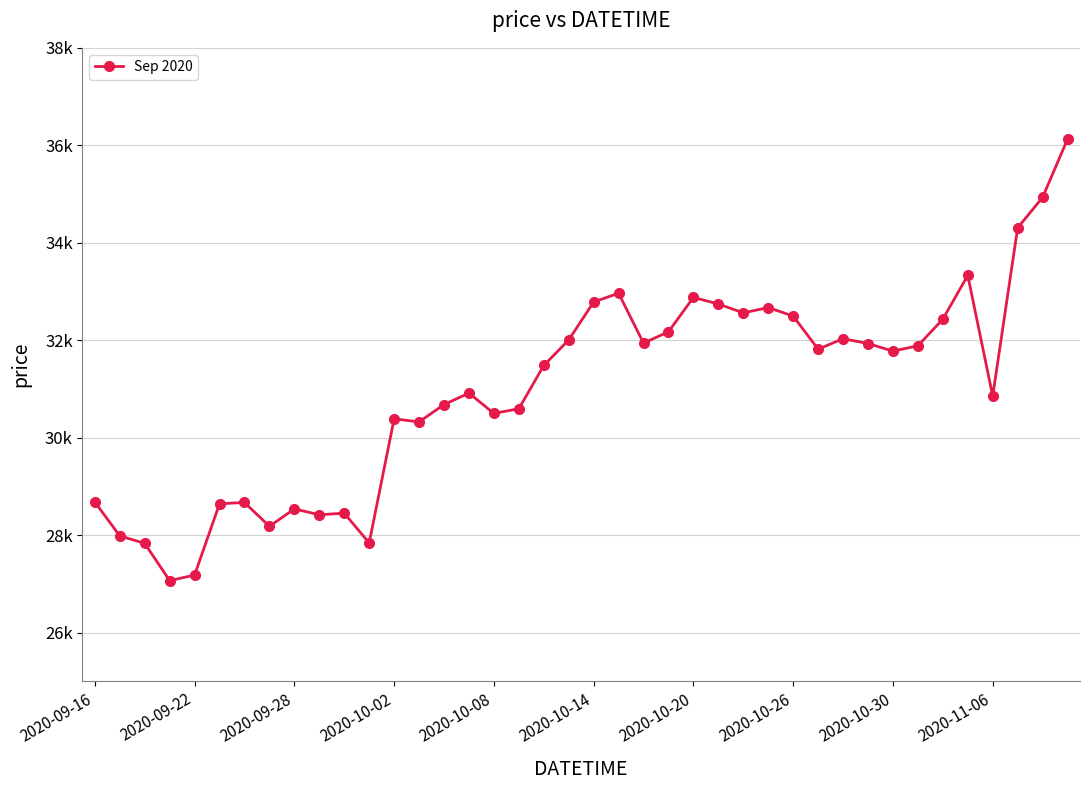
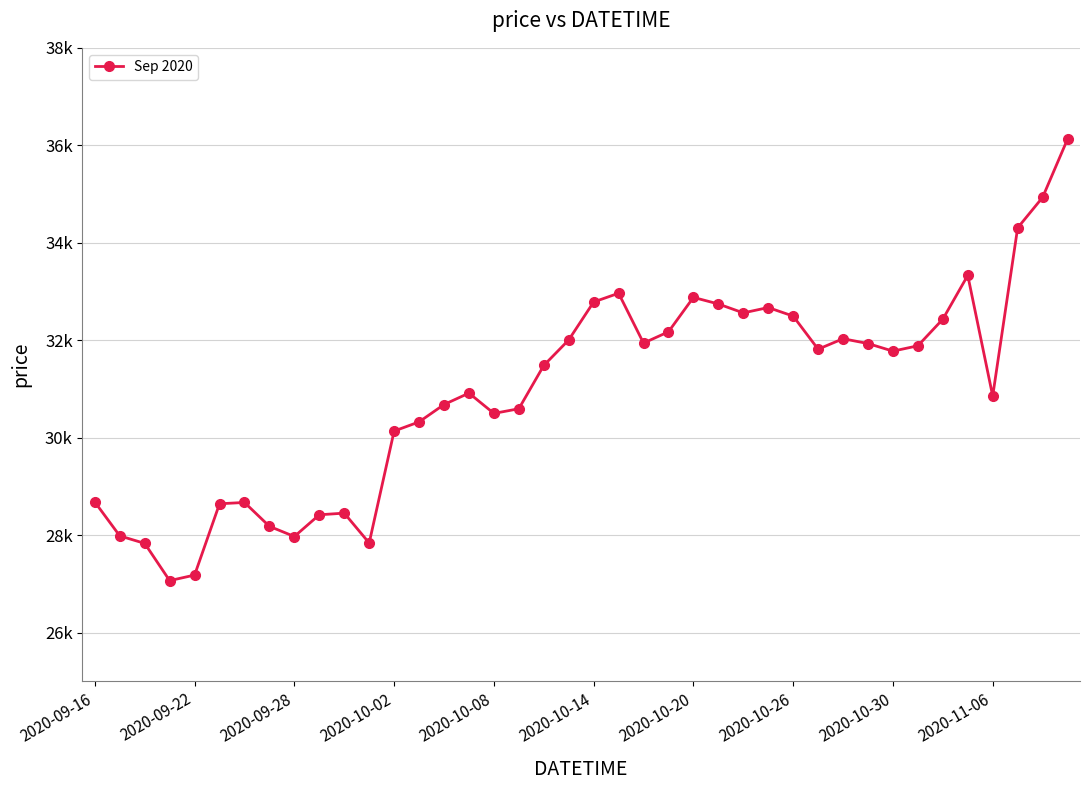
  {
    "2020-09-16": 28700,
    "2020-09-22": 27200,
-   "2020-09-28": 28500,
-   "2020-10-02": 30400,
+   "2020-09-28": 28000,
+   "2020-10-02": 30100,
    "2020-10-08": 30500,
    "2020-10-14": 32800,
    "2020-10-20": 32900,
    "2020-10-26": 32500,
    "2020-10-30": 31800,
    "2020-11-06": 30900
  }
